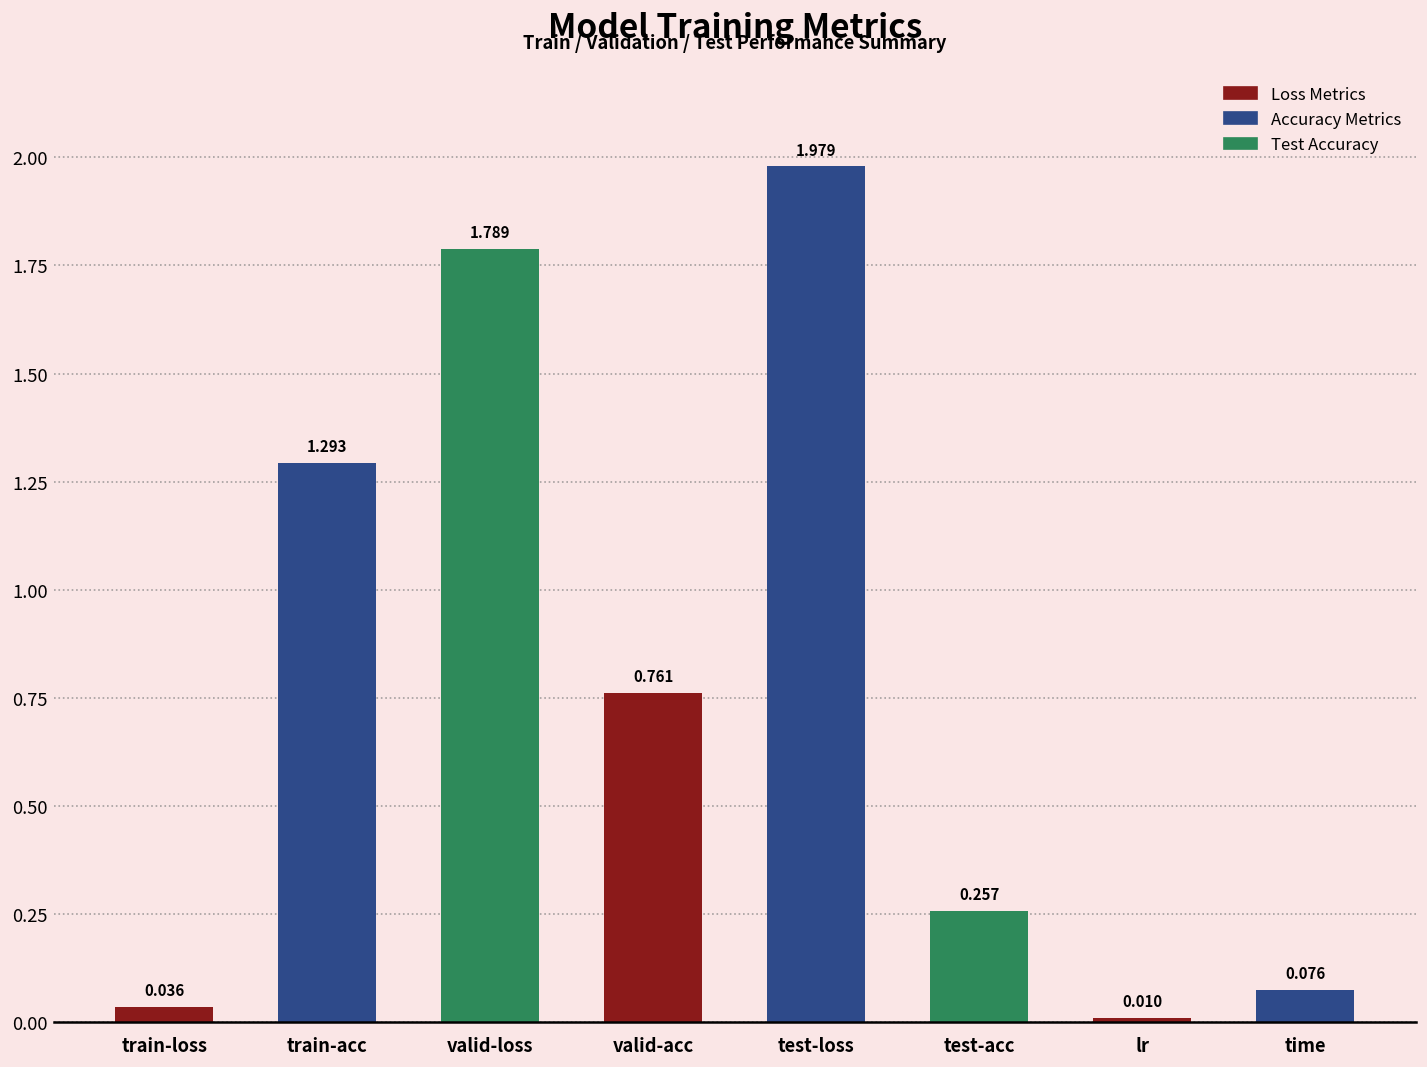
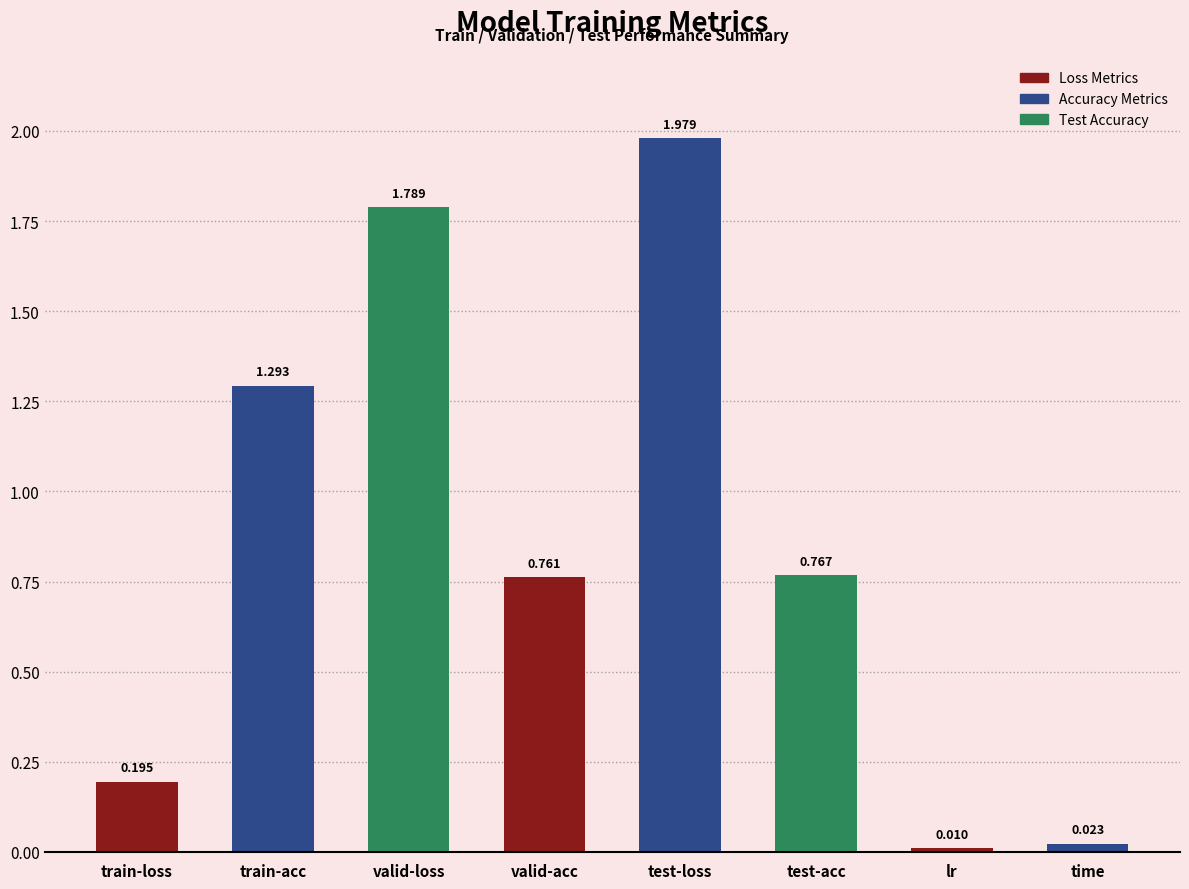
  {
-   "train-loss": 0.036,
+   "train-loss": 0.195,
    "train-acc": 1.293,
    "valid-loss": 1.789,
    "valid-acc": 0.761,
    "test-loss": 1.979,
-   "test-acc": 0.257,
+   "test-acc": 0.767,
    "lr": 0.010,
-   "time": 0.076
+   "time": 0.023
  }
